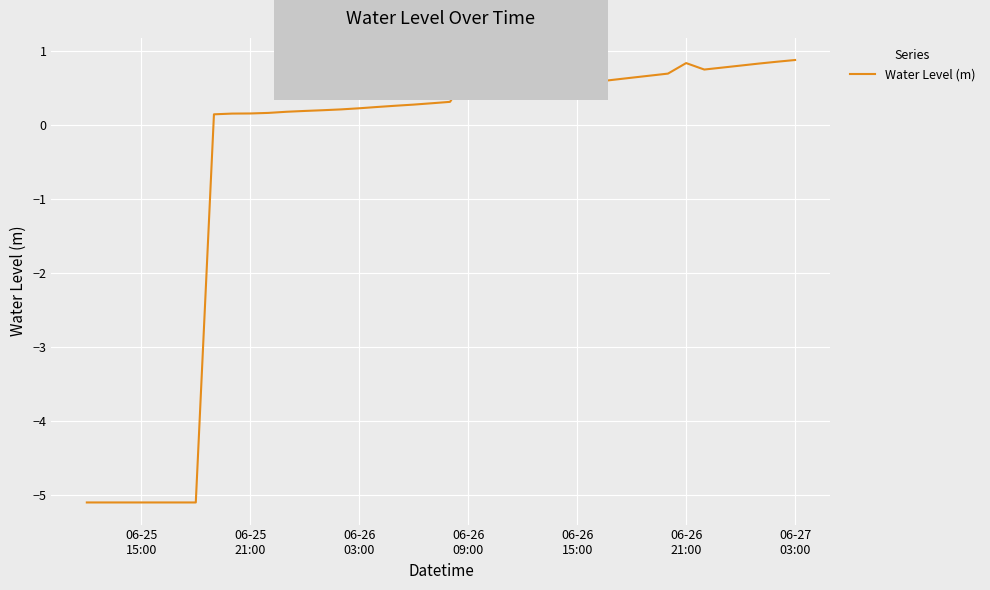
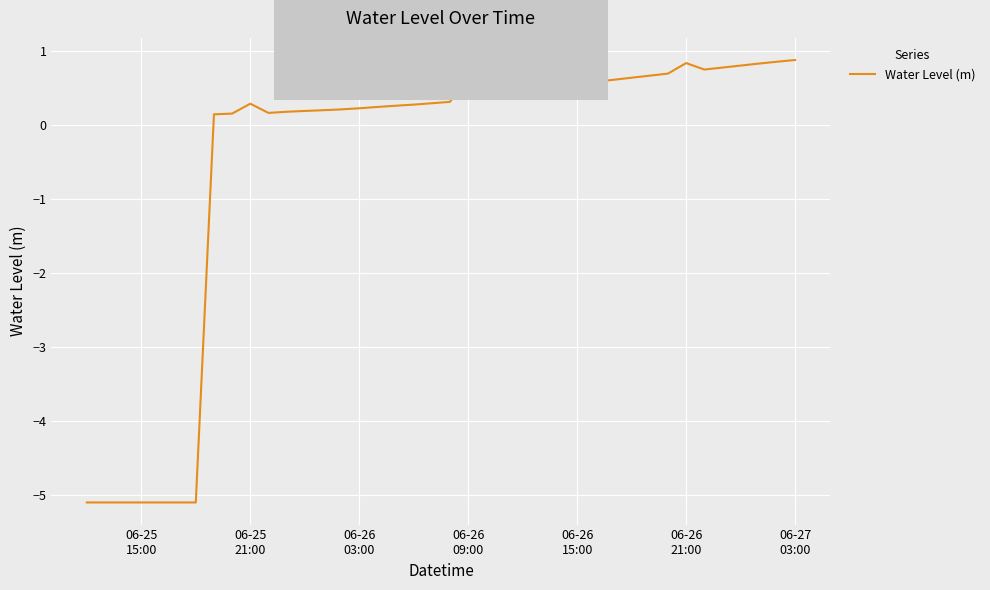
  {
    "06-25 15:00": -5.1,
-   "06-25 21:00": 0.2,
+   "06-25 21:00": 0.3,
    "06-26 03:00": 0.2,
    "06-26 09:00": 0.7,
    "06-26 15:00": 0.6,
    "06-26 21:00": 0.8,
    "06-27 03:00": 0.9
  }
